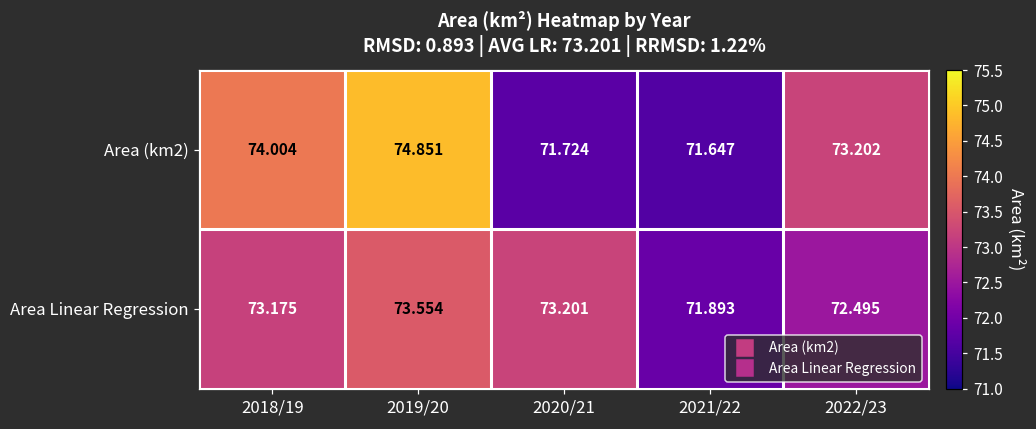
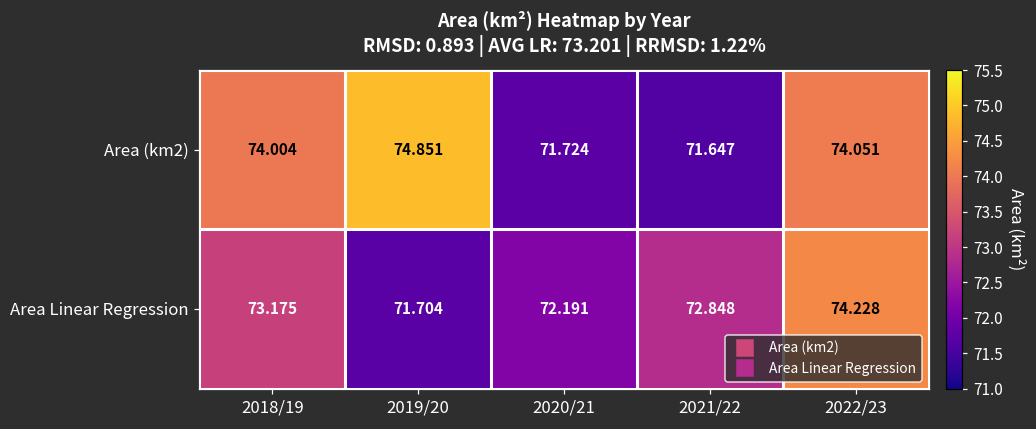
  {
    "Area (km2)": {
      "2018/19": 74.004,
      "2019/20": 74.851,
      "2020/21": 71.724,
      "2021/22": 71.647,
-     "2022/23": 73.202
+     "2022/23": 74.051
    },
    "Area Linear Regression": {
      "2018/19": 73.175,
-     "2019/20": 73.554,
-     "2020/21": 73.201,
-     "2021/22": 71.893,
-     "2022/23": 72.495
+     "2019/20": 71.704,
+     "2020/21": 72.191,
+     "2021/22": 72.848,
+     "2022/23": 74.228
    }
  }
